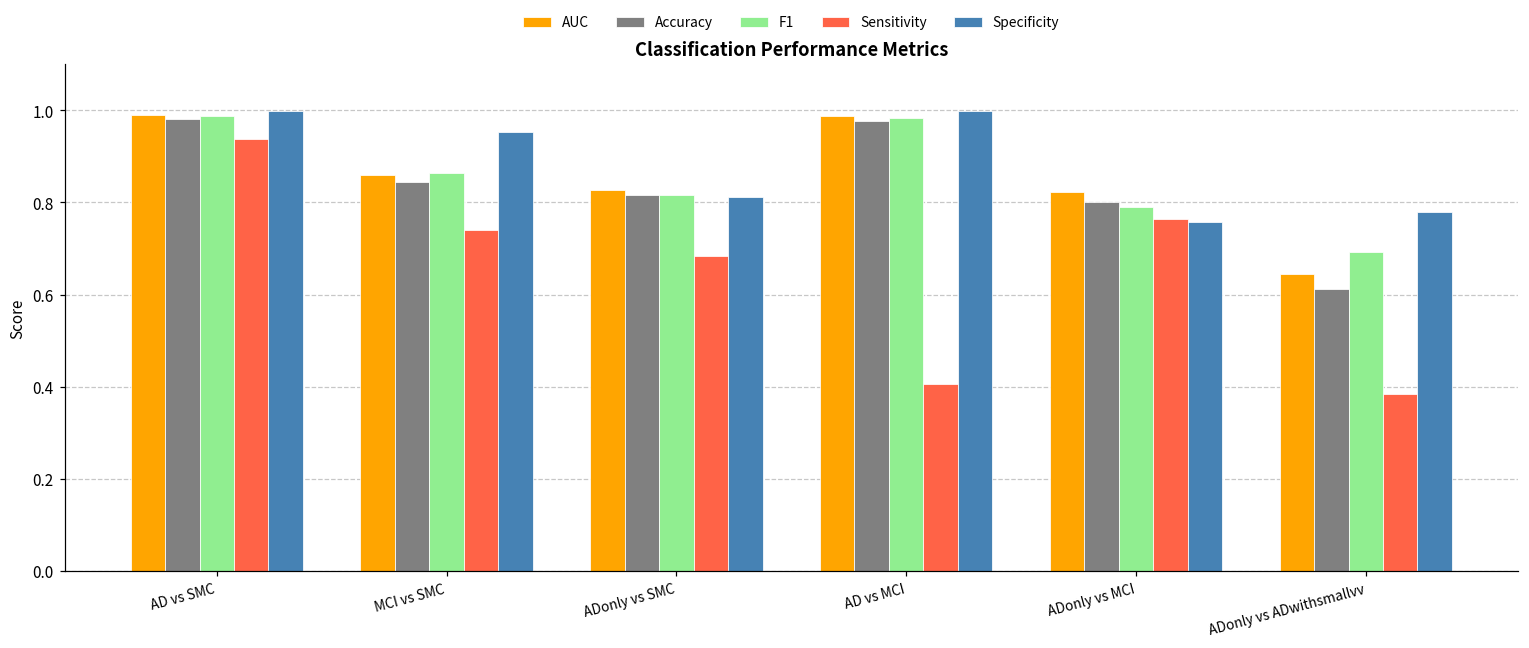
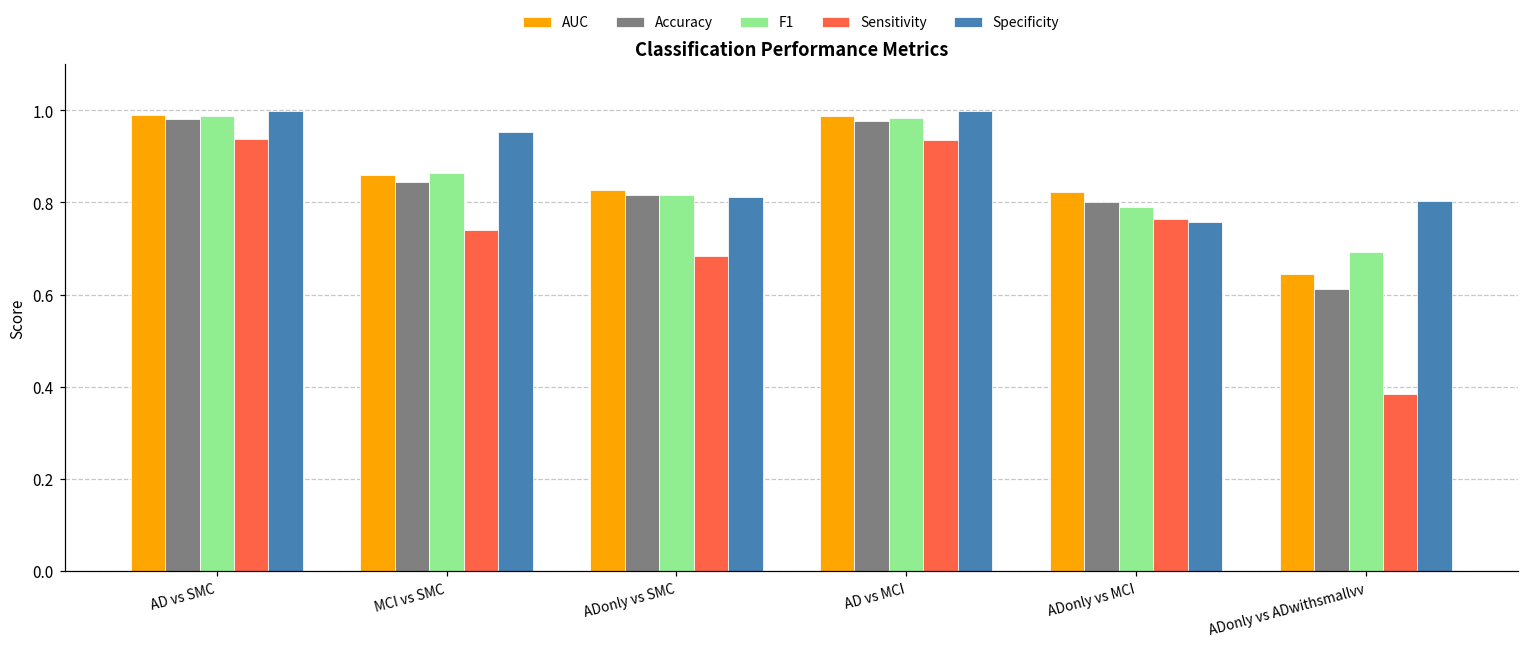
  {
    "AUC": {
      "AD vs SMC": 0.99,
      "MCI vs SMC": 0.86,
      "ADonly vs SMC": 0.83,
      "AD vs MCI": 0.99,
      "ADonly vs MCI": 0.82,
      "ADonly vs ADwithsmallvv": 0.64
    },
    "Accuracy": {
      "AD vs SMC": 0.98,
      "MCI vs SMC": 0.84,
      "ADonly vs SMC": 0.82,
      "AD vs MCI": 0.98,
      "ADonly vs MCI": 0.80,
      "ADonly vs ADwithsmallvv": 0.61
    },
    "F1": {
      "AD vs SMC": 0.99,
      "MCI vs SMC": 0.86,
      "ADonly vs SMC": 0.82,
      "AD vs MCI": 0.98,
      "ADonly vs MCI": 0.79,
      "ADonly vs ADwithsmallvv": 0.69
    },
    "Sensitivity": {
      "AD vs SMC": 0.94,
      "MCI vs SMC": 0.74,
      "ADonly vs SMC": 0.68,
-     "AD vs MCI": 0.41,
+     "AD vs MCI": 0.94,
      "ADonly vs MCI": 0.76,
      "ADonly vs ADwithsmallvv": 0.38
    },
    "Specificity": {
      "AD vs SMC": 1.00,
      "MCI vs SMC": 0.95,
      "ADonly vs SMC": 0.81,
      "AD vs MCI": 1.00,
      "ADonly vs MCI": 0.76,
-     "ADonly vs ADwithsmallvv": 0.78
+     "ADonly vs ADwithsmallvv": 0.80
    }
  }
